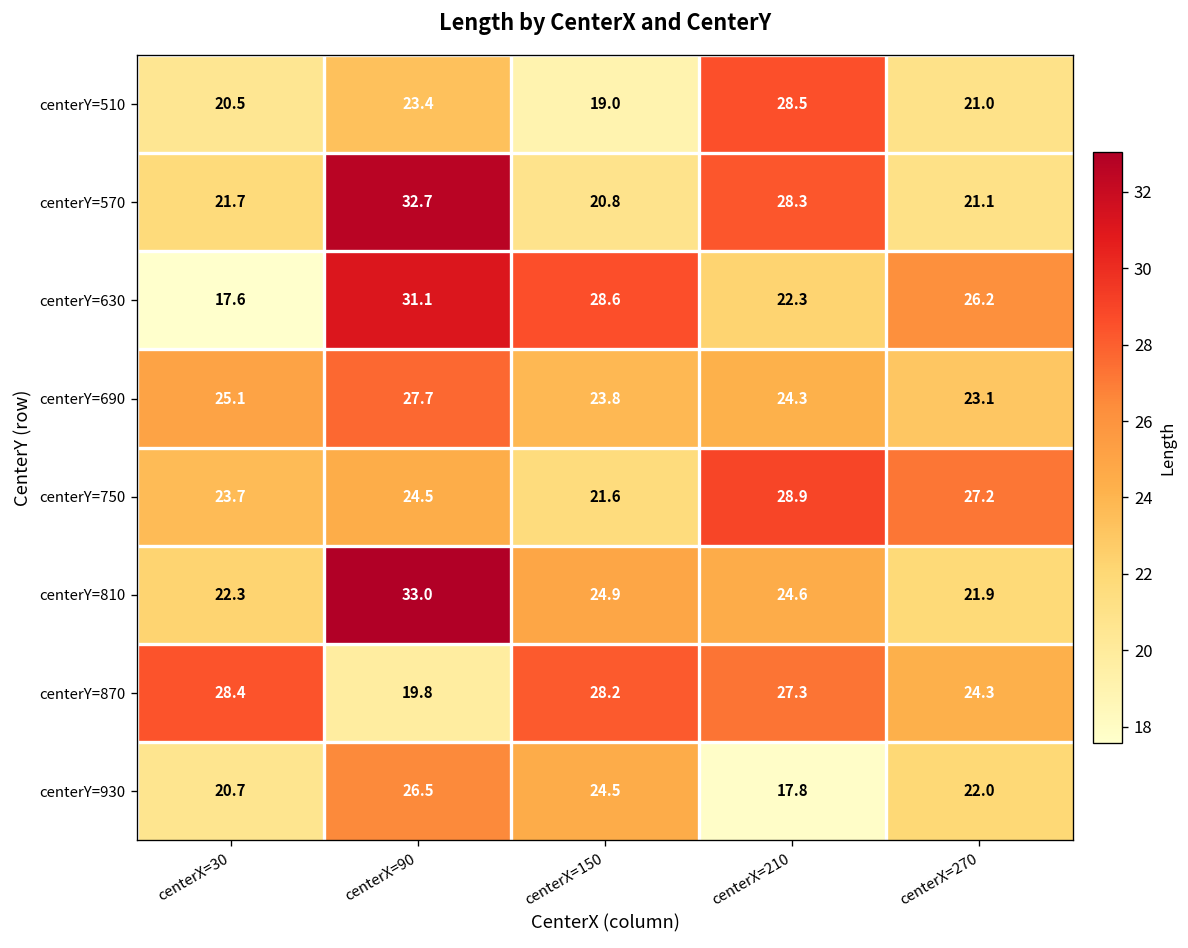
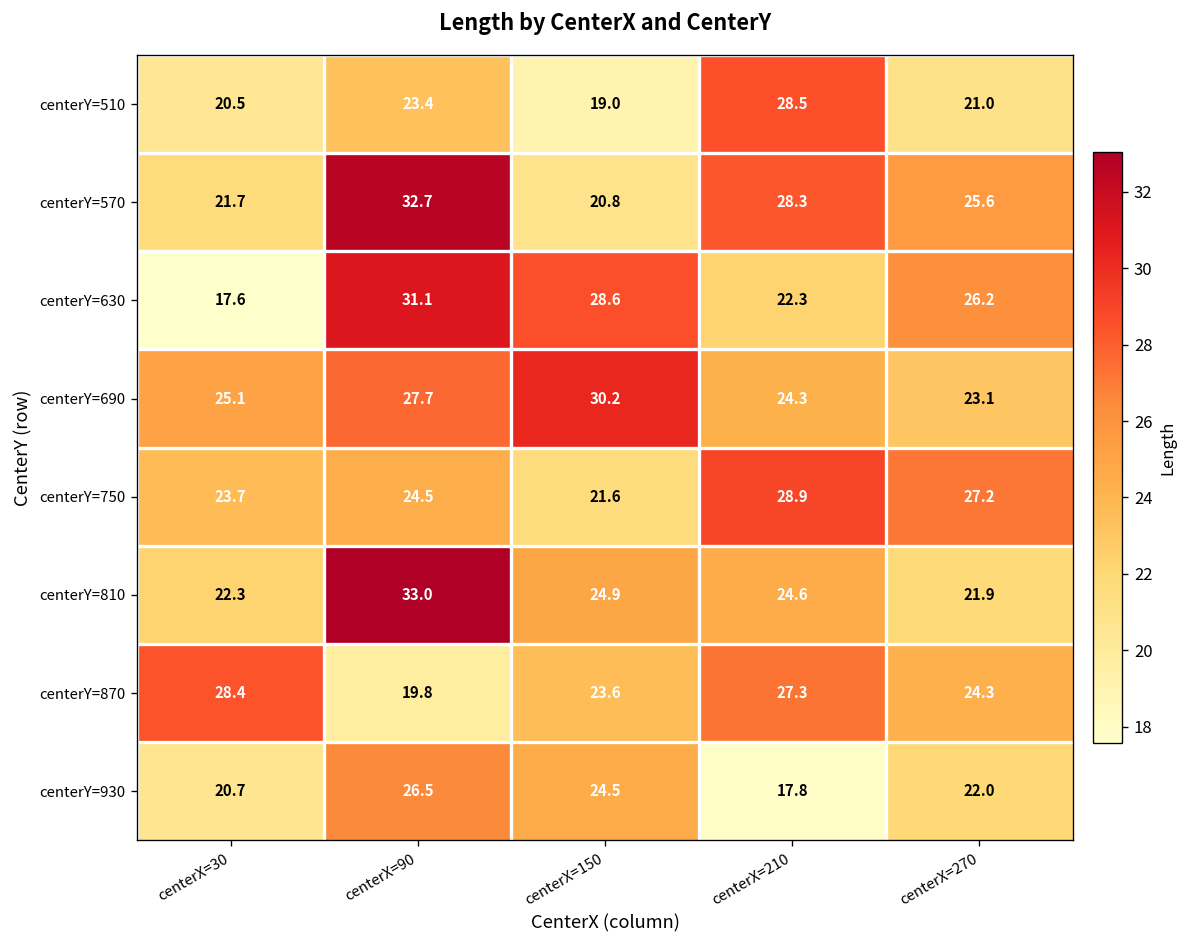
  {
    "centerY=510": {
      "centerX=30": 20.5,
      "centerX=90": 23.4,
      "centerX=150": 19.0,
      "centerX=210": 28.5,
      "centerX=270": 21.0
    },
    "centerY=570": {
      "centerX=30": 21.7,
      "centerX=90": 32.7,
      "centerX=150": 20.8,
      "centerX=210": 28.3,
-     "centerX=270": 21.1
+     "centerX=270": 25.6
    },
    "centerY=630": {
      "centerX=30": 17.6,
      "centerX=90": 31.1,
      "centerX=150": 28.6,
      "centerX=210": 22.3,
      "centerX=270": 26.2
    },
    "centerY=690": {
      "centerX=30": 25.1,
      "centerX=90": 27.7,
-     "centerX=150": 23.8,
+     "centerX=150": 30.2,
      "centerX=210": 24.3,
      "centerX=270": 23.1
    },
    "centerY=750": {
      "centerX=30": 23.7,
      "centerX=90": 24.5,
      "centerX=150": 21.6,
      "centerX=210": 28.9,
      "centerX=270": 27.2
    },
    "centerY=810": {
      "centerX=30": 22.3,
      "centerX=90": 33.0,
      "centerX=150": 24.9,
      "centerX=210": 24.6,
      "centerX=270": 21.9
    },
    "centerY=870": {
      "centerX=30": 28.4,
      "centerX=90": 19.8,
-     "centerX=150": 28.2,
+     "centerX=150": 23.6,
      "centerX=210": 27.3,
      "centerX=270": 24.3
    },
    "centerY=930": {
      "centerX=30": 20.7,
      "centerX=90": 26.5,
      "centerX=150": 24.5,
      "centerX=210": 17.8,
      "centerX=270": 22.0
    }
  }
